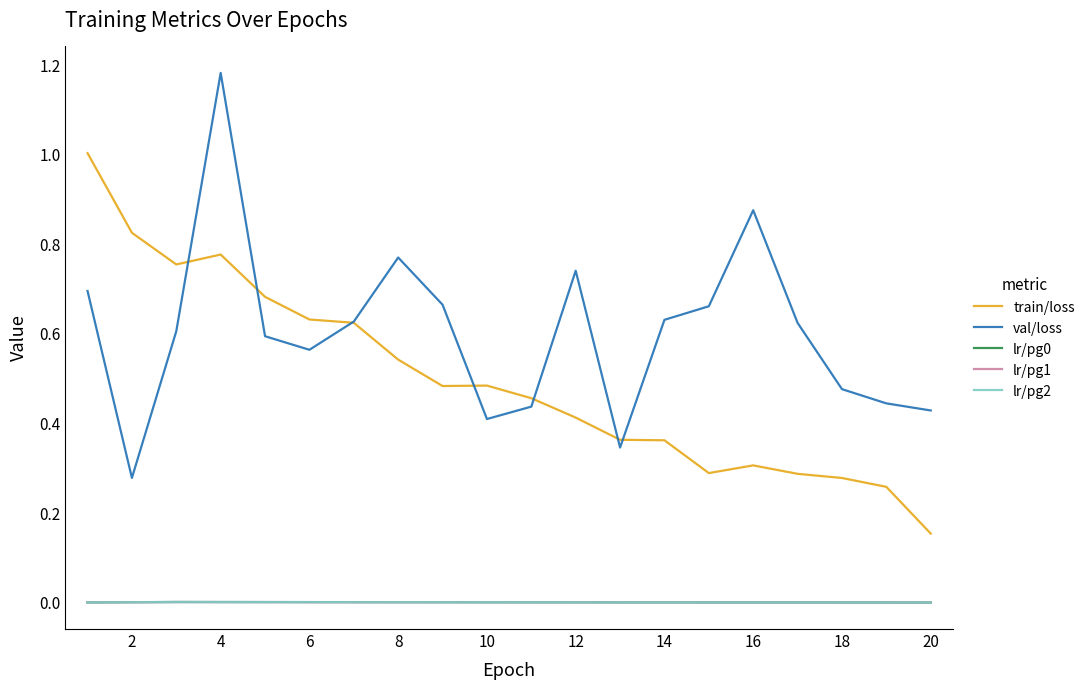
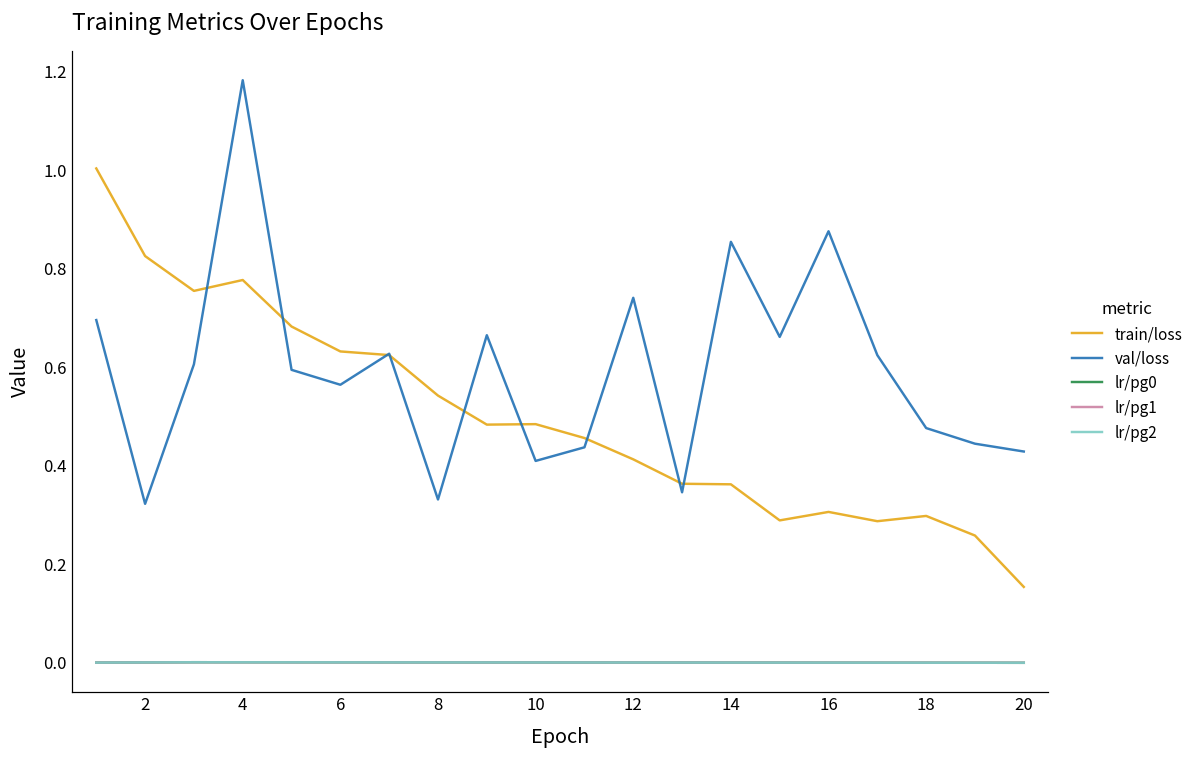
  {
    "train/loss": {
      "2": 0.83,
      "4": 0.78,
      "6": 0.63,
      "8": 0.54,
      "10": 0.48,
      "12": 0.41,
      "14": 0.36,
      "16": 0.31,
-     "18": 0.28,
+     "18": 0.30,
      "20": 0.15
    },
    "val/loss": {
-     "2": 0.28,
+     "2": 0.32,
      "4": 1.18,
      "6": 0.56,
-     "8": 0.77,
+     "8": 0.33,
      "10": 0.41,
      "12": 0.74,
-     "14": 0.63,
+     "14": 0.85,
      "16": 0.88,
      "18": 0.48,
      "20": 0.43
    },
    "lr/pg2": {
      "2": 0.00,
      "4": 0.00,
      "6": 0.00,
      "8": 0.00,
      "10": 0.00,
      "12": 0.00,
      "14": 0.00,
      "16": 0.00,
      "18": 0.00,
      "20": 0.00
    }
  }
